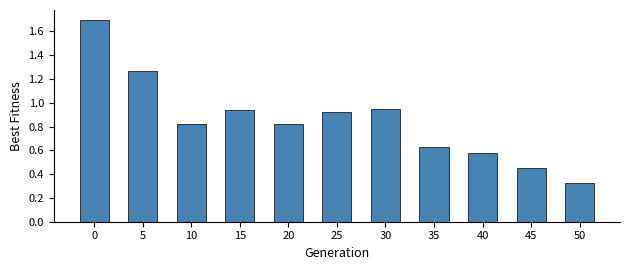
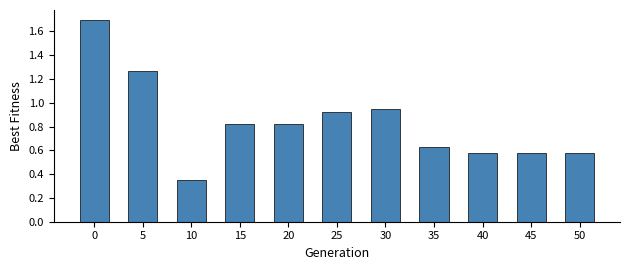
  {
    "0": 1.70,
    "5": 1.27,
-   "10": 0.82,
-   "15": 0.94,
+   "10": 0.35,
+   "15": 0.82,
    "20": 0.82,
    "25": 0.92,
    "30": 0.94,
    "35": 0.63,
    "40": 0.58,
-   "45": 0.45,
-   "50": 0.33
+   "45": 0.58,
+   "50": 0.58
  }
